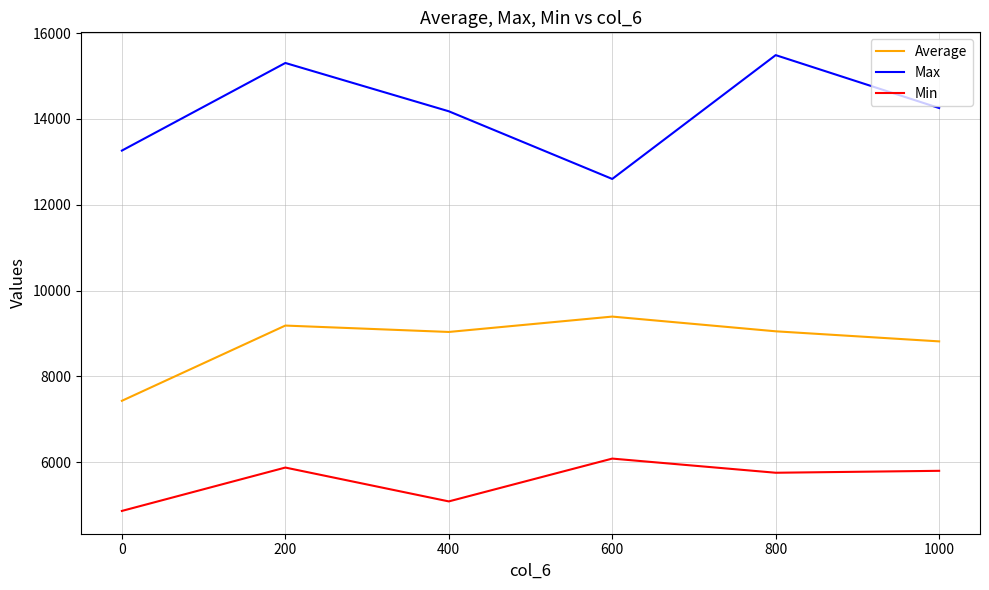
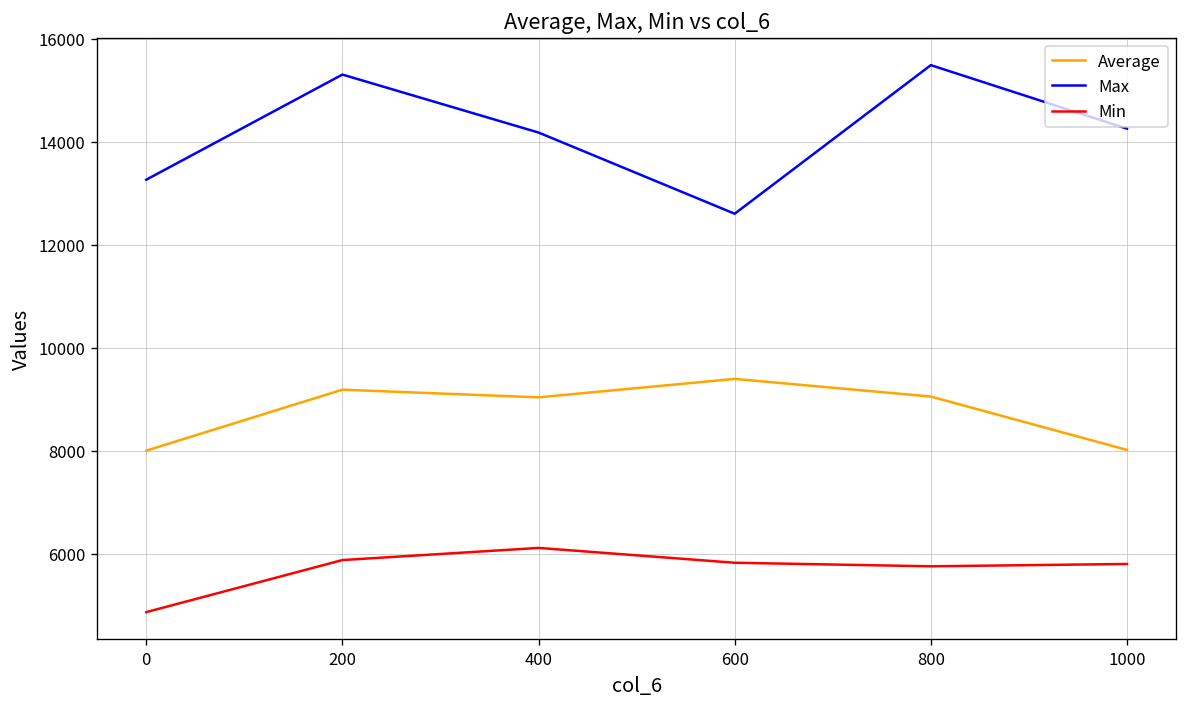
  {
    "Average": {
-     "0": 7400,
+     "0": 8000,
      "200": 9200,
      "400": 9000,
      "600": 9400,
      "800": 9100,
-     "1000": 8800
+     "1000": 8000
    },
    "Max": {
      "0": 13300,
      "200": 15300,
      "400": 14200,
      "600": 12600,
      "800": 15500,
      "1000": 14300
    },
    "Min": {
      "0": 4900,
      "200": 5900,
-     "400": 5100,
-     "600": 6100,
+     "400": 6100,
+     "600": 5800,
      "800": 5800,
      "1000": 5800
    }
  }
